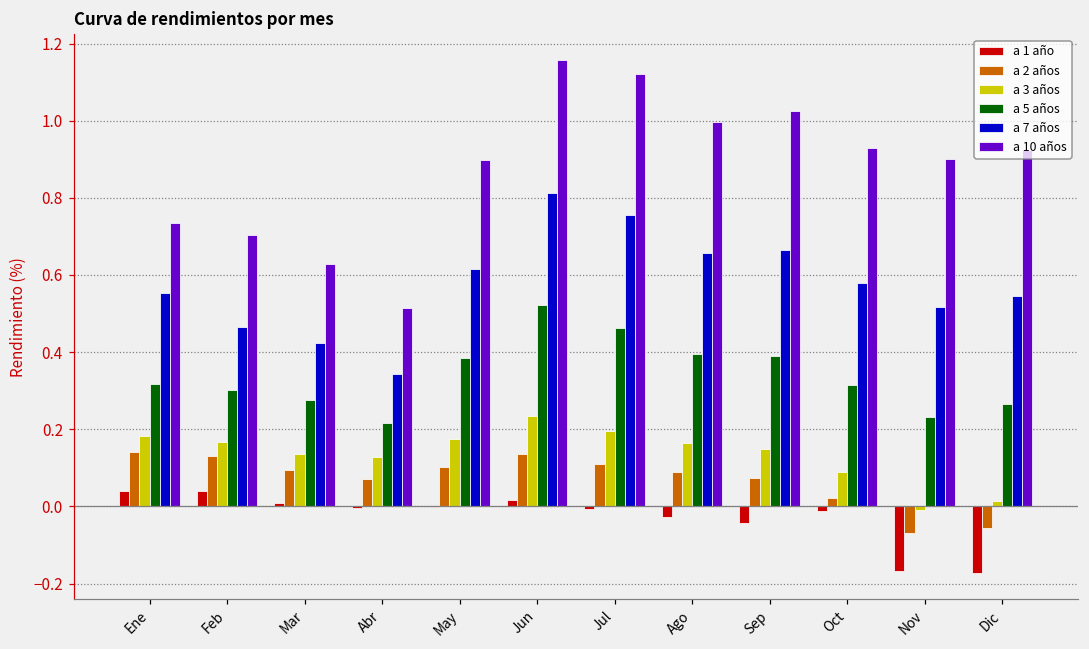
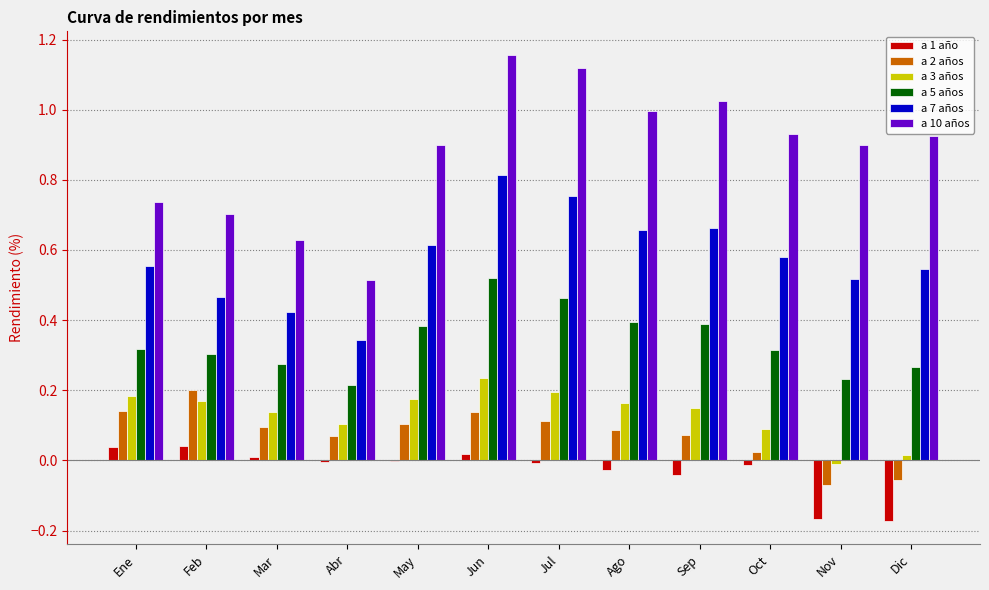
  {
    "a 1 año": {
      "Ene": 0.04,
      "Feb": 0.04,
      "Mar": 0.01,
      "Jun": 0.02,
      "Ago": -0.03,
      "Sep": -0.04,
      "Oct": -0.01,
      "Nov": -0.17,
      "Dic": -0.17
    },
    "a 2 años": {
      "Ene": 0.14,
-     "Feb": 0.13,
+     "Feb": 0.20,
      "Mar": 0.10,
      "Abr": 0.07,
      "May": 0.10,
      "Jun": 0.14,
      "Jul": 0.11,
      "Ago": 0.09,
      "Sep": 0.07,
      "Oct": 0.02,
      "Nov": -0.07,
      "Dic": -0.06
    },
    "a 3 años": {
      "Ene": 0.18,
      "Feb": 0.17,
      "Mar": 0.14,
-     "Abr": 0.13,
+     "Abr": 0.10,
      "May": 0.17,
      "Jun": 0.24,
      "Jul": 0.20,
      "Ago": 0.17,
      "Sep": 0.15,
      "Oct": 0.09,
      "Nov": -0.01,
      "Dic": 0.01
    },
    "a 5 años": {
      "Ene": 0.32,
      "Feb": 0.30,
      "Mar": 0.28,
      "Abr": 0.22,
      "May": 0.38,
      "Jun": 0.52,
      "Jul": 0.46,
      "Ago": 0.40,
      "Sep": 0.39,
      "Oct": 0.32,
      "Nov": 0.23,
      "Dic": 0.27
    },
    "a 7 años": {
      "Ene": 0.55,
      "Feb": 0.47,
      "Mar": 0.42,
      "Abr": 0.34,
      "May": 0.62,
      "Jun": 0.81,
      "Jul": 0.76,
      "Ago": 0.66,
      "Sep": 0.66,
      "Oct": 0.58,
      "Nov": 0.52,
      "Dic": 0.55
    },
    "a 10 años": {
      "Ene": 0.74,
      "Feb": 0.70,
      "Mar": 0.63,
      "Abr": 0.51,
      "May": 0.90,
      "Jun": 1.16,
      "Jul": 1.12,
      "Ago": 1.00,
      "Sep": 1.02,
      "Oct": 0.93,
      "Nov": 0.90,
      "Dic": 0.93
    }
  }
